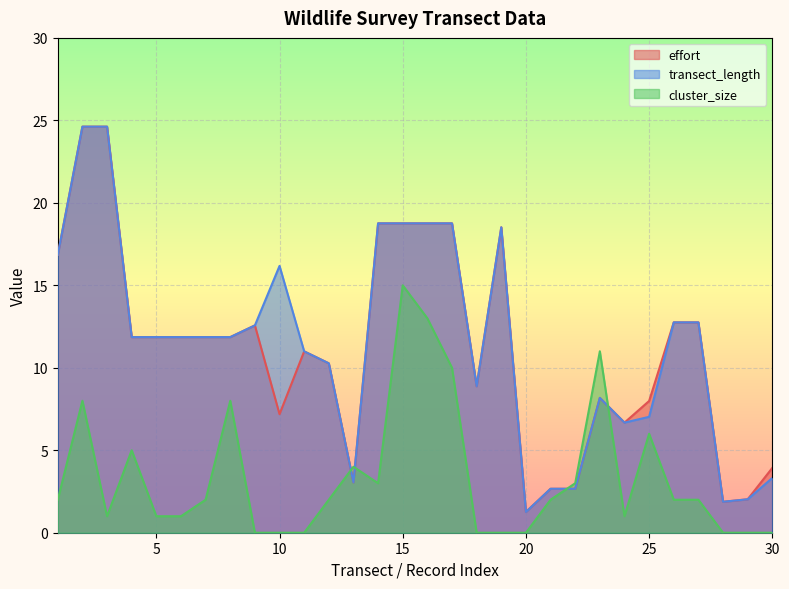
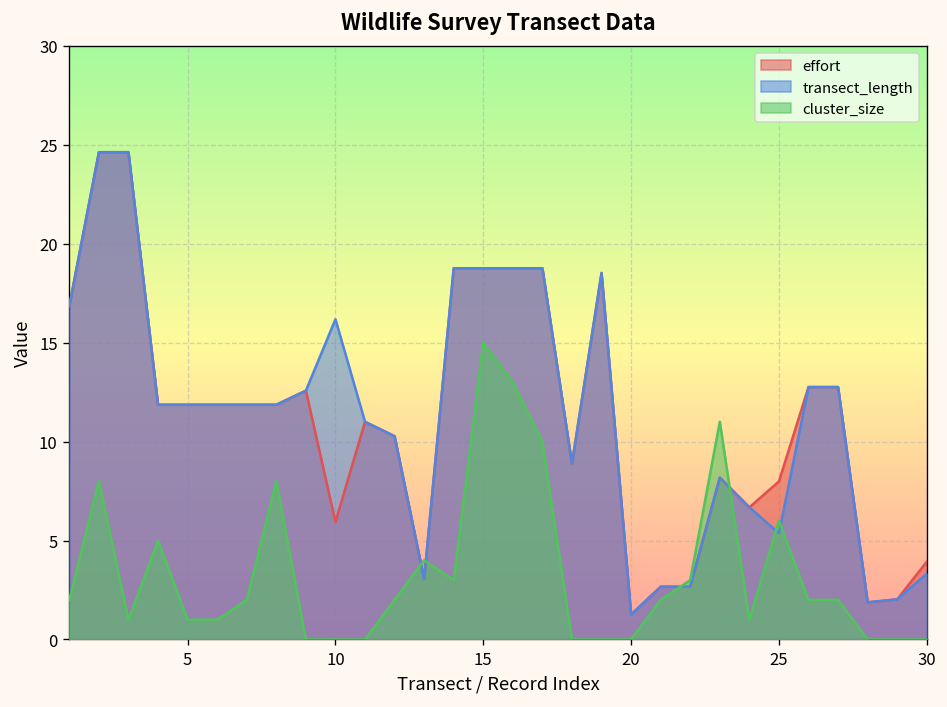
  {
    "effort": {
-     "10": 7.2,
+     "10": 5.9,
      "25": 8.0,
      "30": 3.9
    },
    "transect_length": {
      "10": 16.2,
-     "25": 7.0,
+     "25": 5.4,
      "30": 3.3
    },
    "cluster_size": {
      "5": 1.0,
      "10": 0.0,
      "15": 15.0,
      "20": 0.0,
      "25": 6.0,
      "30": 0.0
    }
  }
